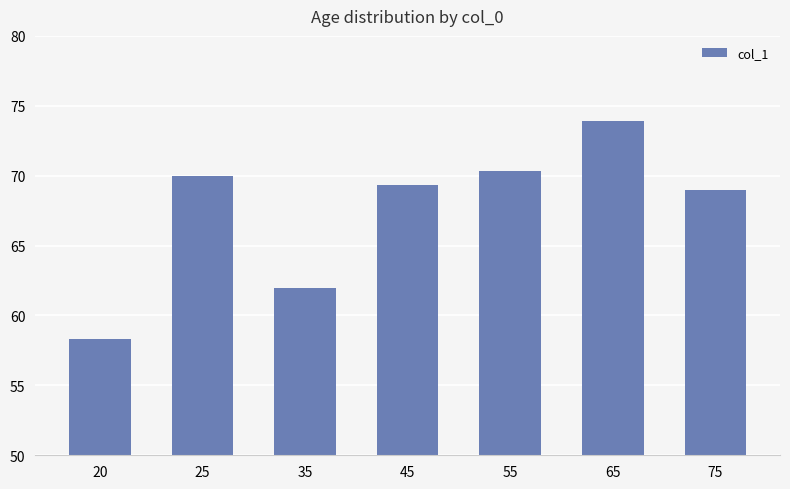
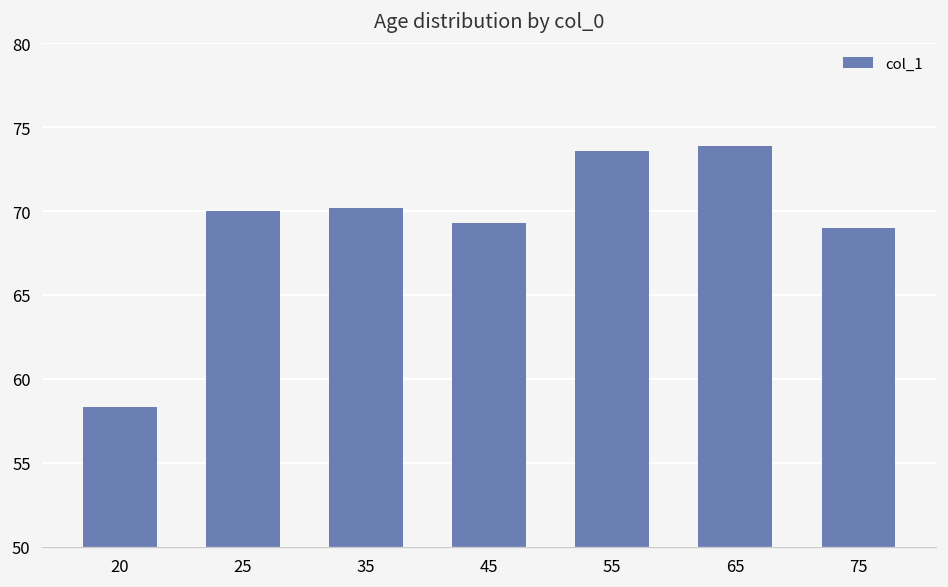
  {
    "20": 58.3,
    "25": 70.0,
-   "35": 62.0,
+   "35": 70.2,
    "45": 69.3,
-   "55": 70.3,
+   "55": 73.6,
    "65": 73.9,
    "75": 69.0
  }
